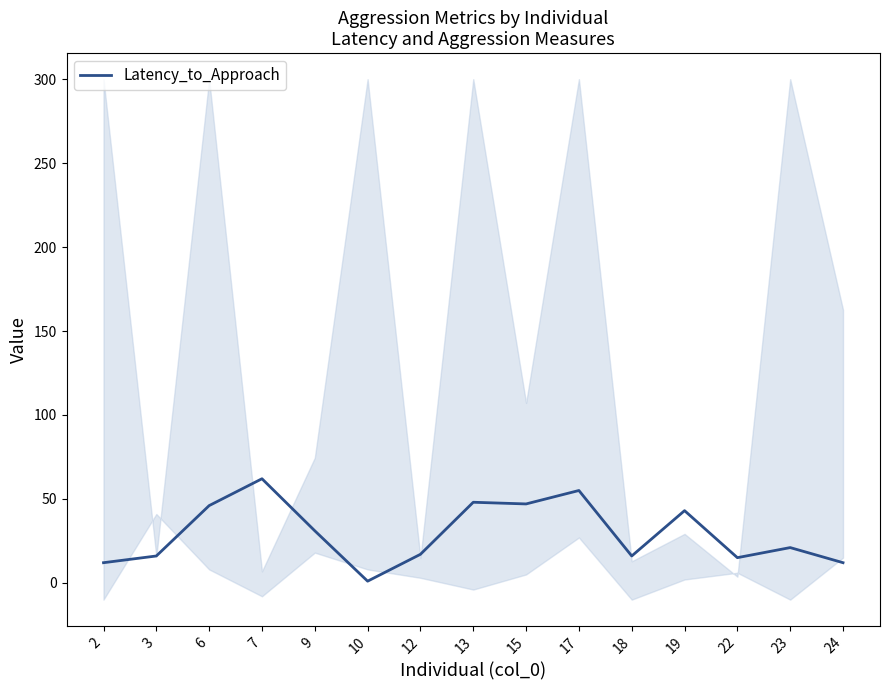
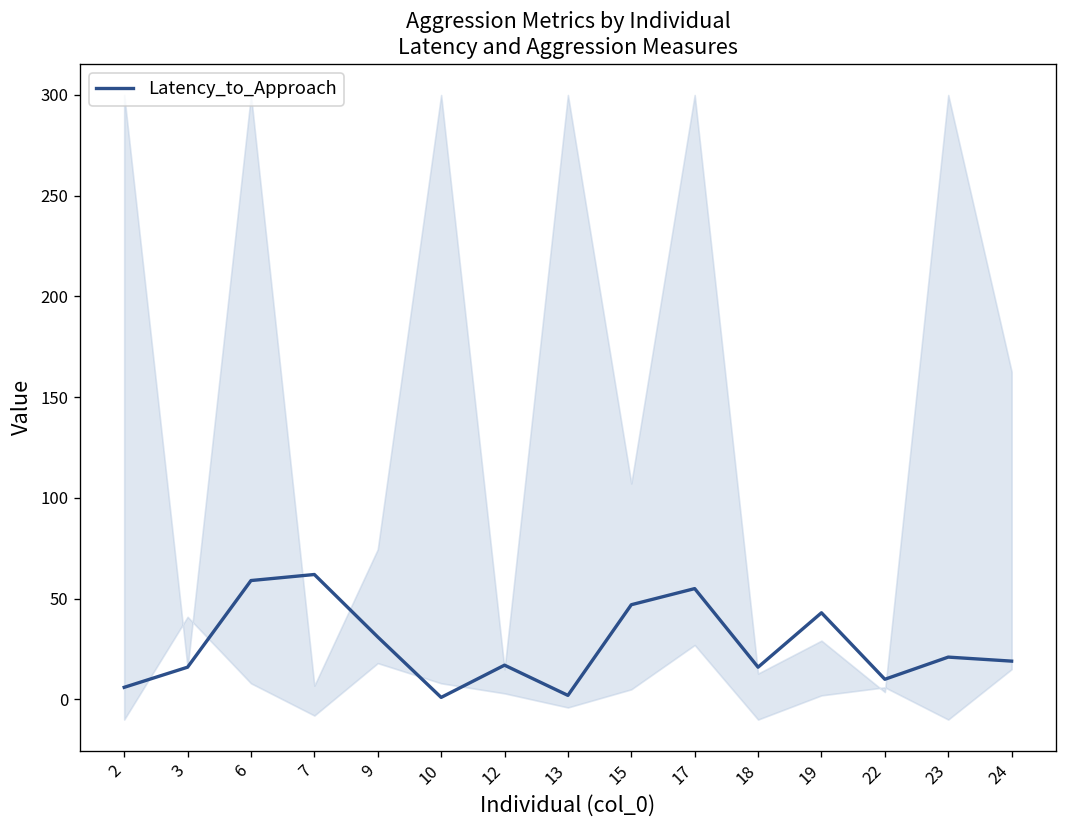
  {
    "Latency_to_Approach": {
-     "2": 12,
+     "2": 6,
      "3": 16,
-     "6": 46,
+     "6": 59,
      "7": 62,
      "9": 31,
      "10": 1,
      "12": 17,
-     "13": 48,
+     "13": 2,
      "15": 47,
      "17": 55,
      "18": 16,
      "19": 43,
-     "22": 15,
+     "22": 10,
      "23": 21,
-     "24": 12
+     "24": 19
    }
  }
